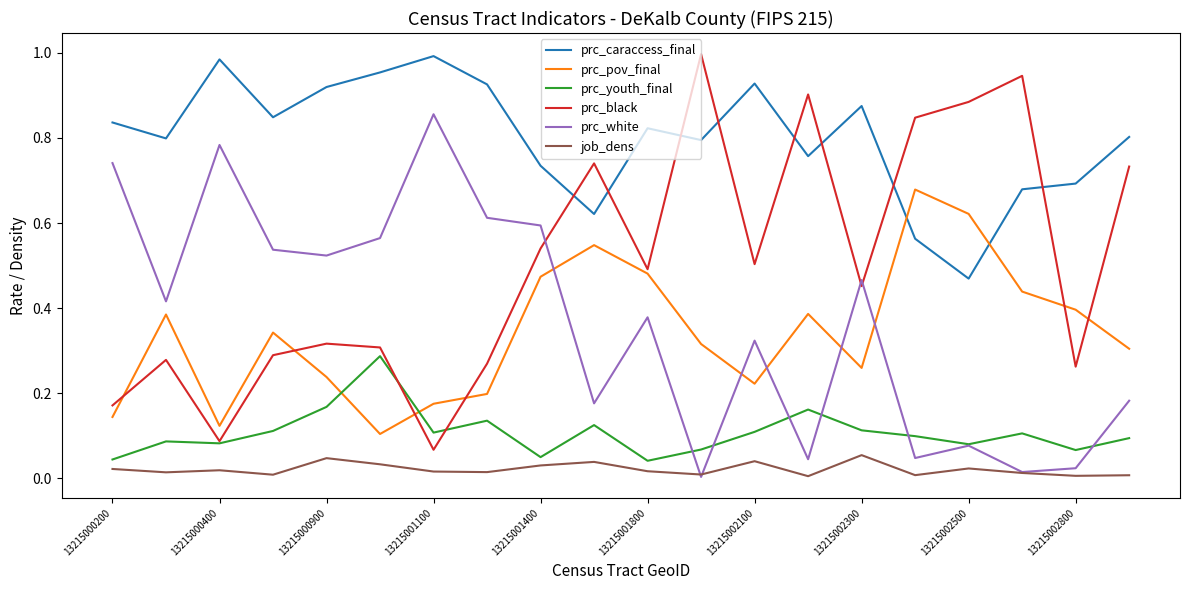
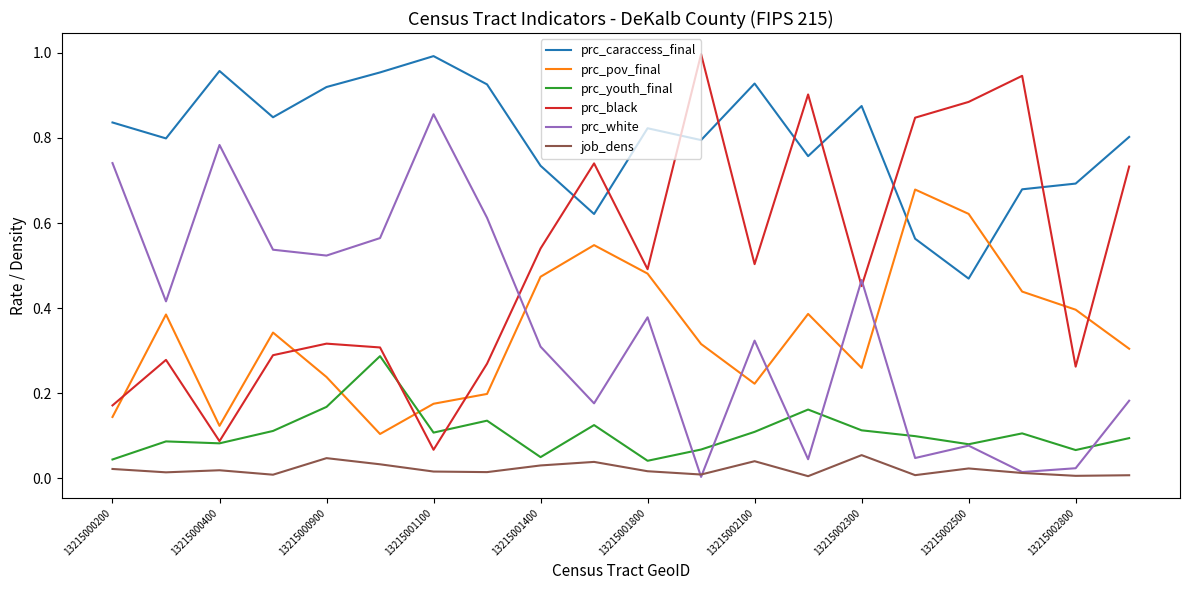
  {
    "prc_caraccess_final": {
      "13215000200": 0.84,
-     "13215000400": 0.98,
+     "13215000400": 0.96,
      "13215000900": 0.92,
      "13215001100": 0.99,
      "13215001400": 0.73,
      "13215002100": 0.93,
      "13215002300": 0.88,
      "13215002500": 0.47,
      "13215002800": 0.69
    },
    "prc_pov_final": {
      "13215000200": 0.14,
      "13215000400": 0.12,
      "13215000900": 0.24,
      "13215001100": 0.17,
      "13215001400": 0.47,
      "13215001800": 0.48,
      "13215002100": 0.22,
      "13215002300": 0.26,
      "13215002500": 0.62,
      "13215002800": 0.40
    },
    "prc_youth_final": {
      "13215000200": 0.04,
      "13215000900": 0.17,
      "13215001100": 0.11,
      "13215001400": 0.05,
      "13215001800": 0.04,
      "13215002100": 0.11,
      "13215002300": 0.11,
      "13215002800": 0.07
    },
    "prc_black": {
      "13215000200": 0.17,
      "13215000900": 0.32,
      "13215001100": 0.07,
      "13215001400": 0.54,
      "13215001800": 0.49,
      "13215002100": 0.50,
      "13215002300": 0.45,
      "13215002500": 0.88,
      "13215002800": 0.26
    },
    "prc_white": {
      "13215000200": 0.74,
      "13215000400": 0.78,
      "13215000900": 0.52,
      "13215001100": 0.86,
-     "13215001400": 0.59,
+     "13215001400": 0.31,
      "13215001800": 0.38,
      "13215002100": 0.32,
      "13215002300": 0.47,
      "13215002800": 0.02
    },
    "job_dens": {
      "13215000200": 0.02,
      "13215000400": 0.02,
      "13215000900": 0.05,
      "13215001100": 0.02,
      "13215001400": 0.03,
      "13215001800": 0.02,
      "13215002100": 0.04,
      "13215002300": 0.05,
      "13215002500": 0.02,
      "13215002800": 0.01
    }
  }
